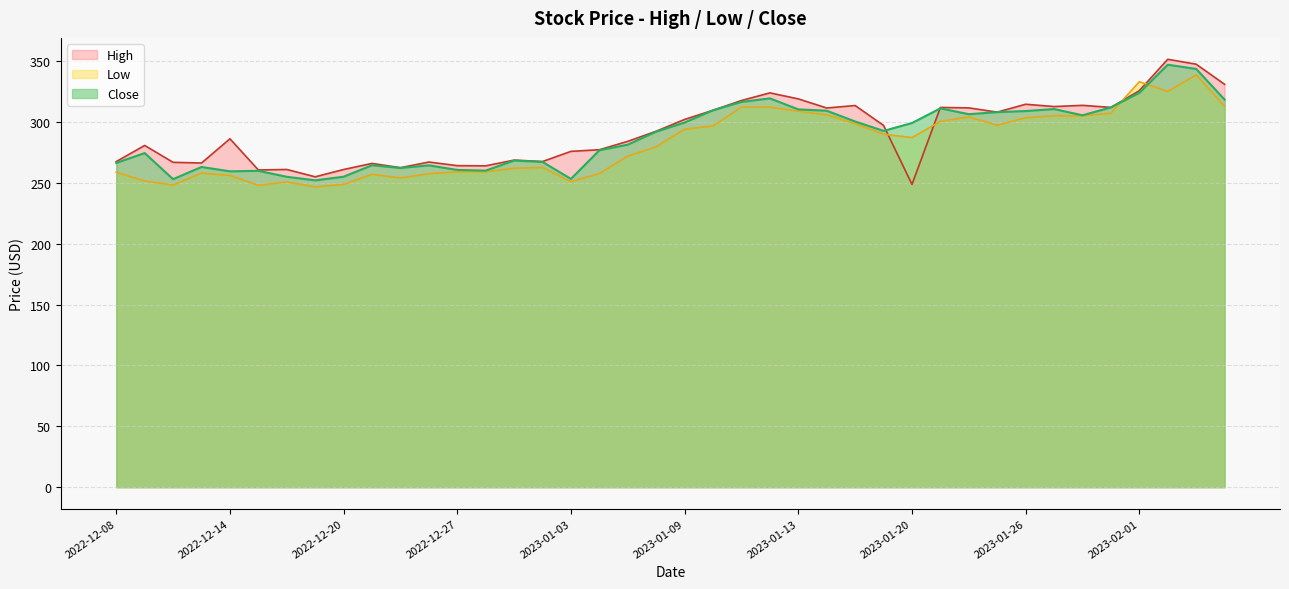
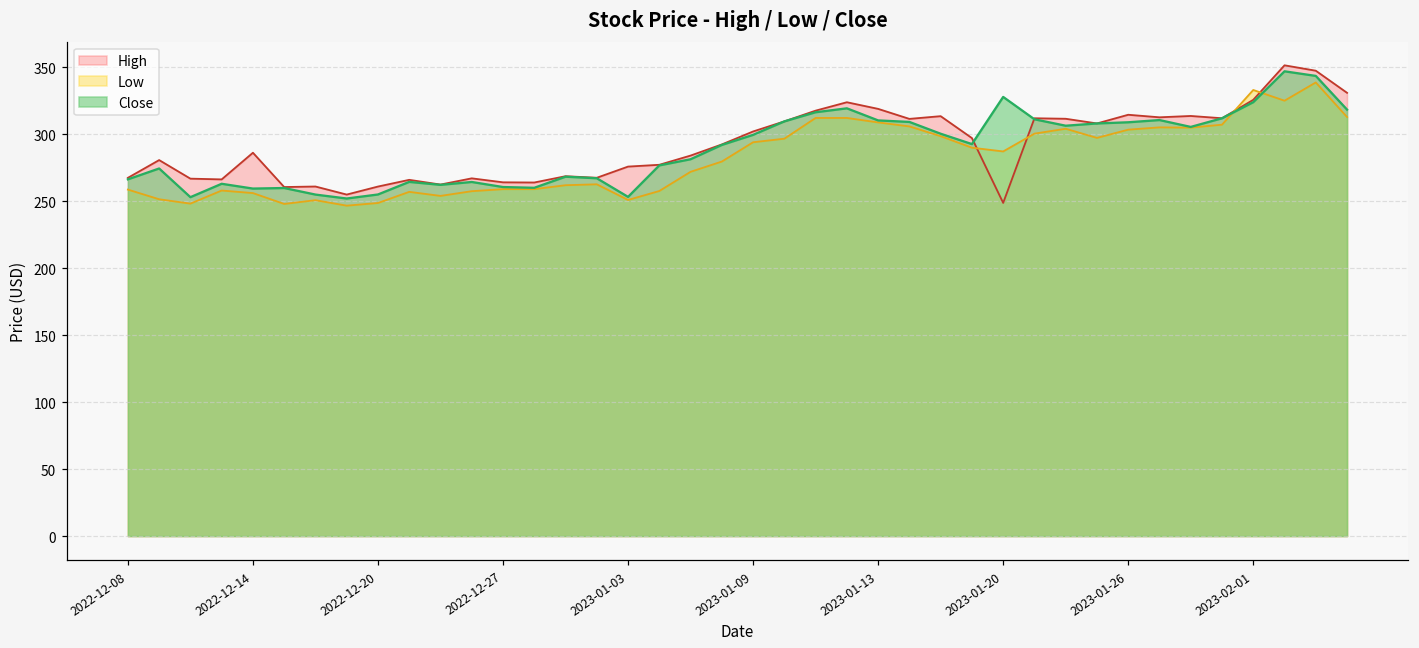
  {
    "High": {
      "2022-12-14": 286,
      "2022-12-20": 261,
      "2022-12-27": 264,
      "2023-01-03": 276,
      "2023-01-09": 302,
      "2023-01-13": 319,
      "2023-01-20": 249,
      "2023-01-26": 315
    },
    "Low": {
      "2022-12-08": 259,
      "2022-12-14": 256,
      "2022-12-20": 249,
      "2023-01-03": 251,
      "2023-01-09": 294,
      "2023-01-20": 287,
      "2023-01-26": 303,
      "2023-02-01": 333
    },
    "Close": {
      "2022-12-14": 259,
      "2022-12-20": 255,
      "2023-01-03": 253,
      "2023-01-09": 300,
-     "2023-01-20": 299,
+     "2023-01-20": 328,
      "2023-01-26": 309
    }
  }
